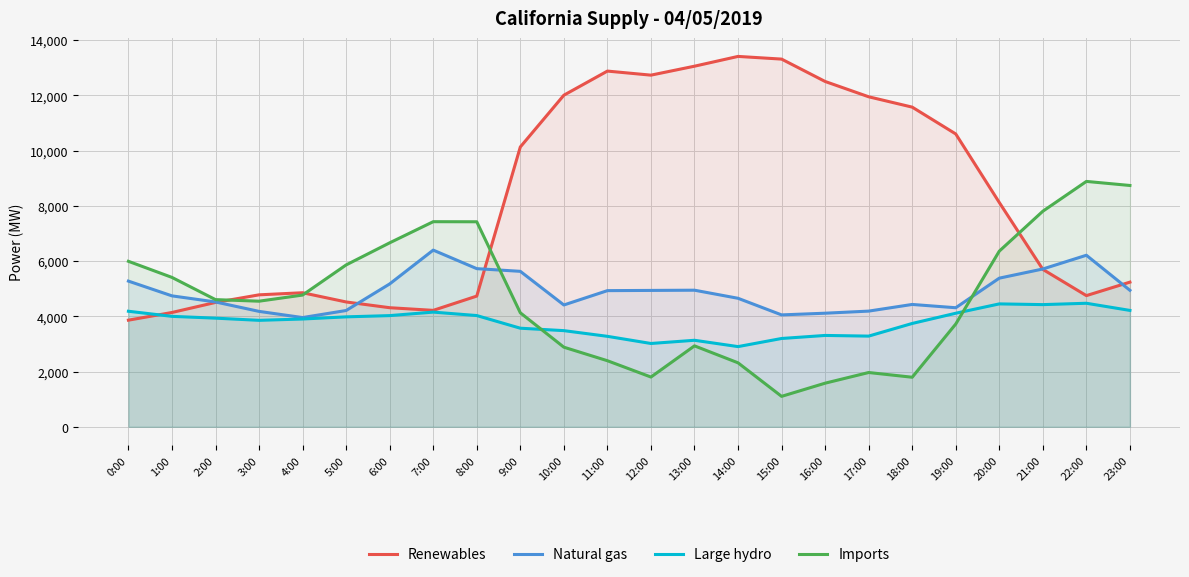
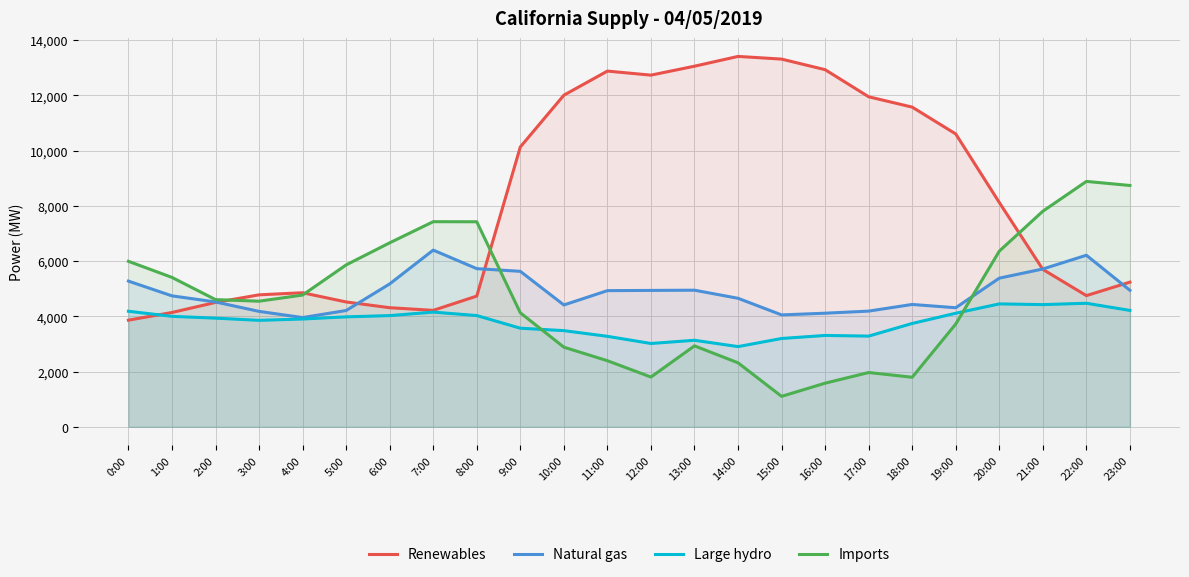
  {
    "Renewables": {
      "0:00": "3,900",
      "1:00": "4,100",
      "3:00": "4,800",
      "5:00": "4,500",
      "6:00": "4,300",
      "8:00": "4,700",
      "9:00": "10,100",
      "10:00": "12,000",
      "11:00": "12,900",
      "12:00": "12,700",
      "13:00": "13,100",
      "14:00": "13,400",
      "15:00": "13,300",
-     "16:00": "12,500",
+     "16:00": "12,900",
      "17:00": "11,900",
      "18:00": "11,600",
      "19:00": "10,600",
      "20:00": "8,100",
      "22:00": "4,700",
      "23:00": "5,200"
    },
    "Natural gas": {
      "0:00": "5,300",
      "1:00": "4,700",
      "3:00": "4,200",
      "5:00": "4,200",
      "6:00": "5,200",
      "7:00": "6,400",
      "8:00": "5,700",
      "9:00": "5,600",
      "10:00": "4,400",
      "11:00": "4,900",
      "12:00": "4,900",
      "13:00": "4,900",
      "14:00": "4,700",
      "15:00": "4,100",
      "16:00": "4,100",
      "17:00": "4,200",
      "18:00": "4,400",
      "19:00": "4,300",
      "20:00": "5,400",
      "22:00": "6,200",
      "23:00": "4,900"
    },
    "Large hydro": {
      "0:00": "4,200",
      "1:00": "4,000",
      "2:00": "3,900",
      "3:00": "3,900",
      "5:00": "4,000",
      "6:00": "4,000",
      "8:00": "4,000",
      "9:00": "3,600",
      "10:00": "3,500",
      "11:00": "3,300",
      "12:00": "3,000",
      "13:00": "3,100",
      "14:00": "2,900",
      "15:00": "3,200",
      "16:00": "3,300",
      "17:00": "3,300",
      "18:00": "3,700",
      "19:00": "4,100",
      "20:00": "4,400",
      "21:00": "4,400",
      "22:00": "4,500",
      "23:00": "4,200"
    },
    "Imports": {
      "0:00": "6,000",
      "1:00": "5,400",
      "3:00": "4,500",
      "5:00": "5,900",
      "6:00": "6,700",
      "7:00": "7,400",
      "8:00": "7,400",
      "9:00": "4,100",
      "10:00": "2,900",
      "11:00": "2,400",
      "12:00": "1,800",
      "13:00": "2,900",
      "14:00": "2,300",
      "15:00": "1,100",
      "16:00": "1,600",
      "17:00": "2,000",
      "18:00": "1,800",
      "19:00": "3,700",
      "20:00": "6,400",
      "21:00": "7,800",
      "22:00": "8,900",
      "23:00": "8,700"
    }
  }
